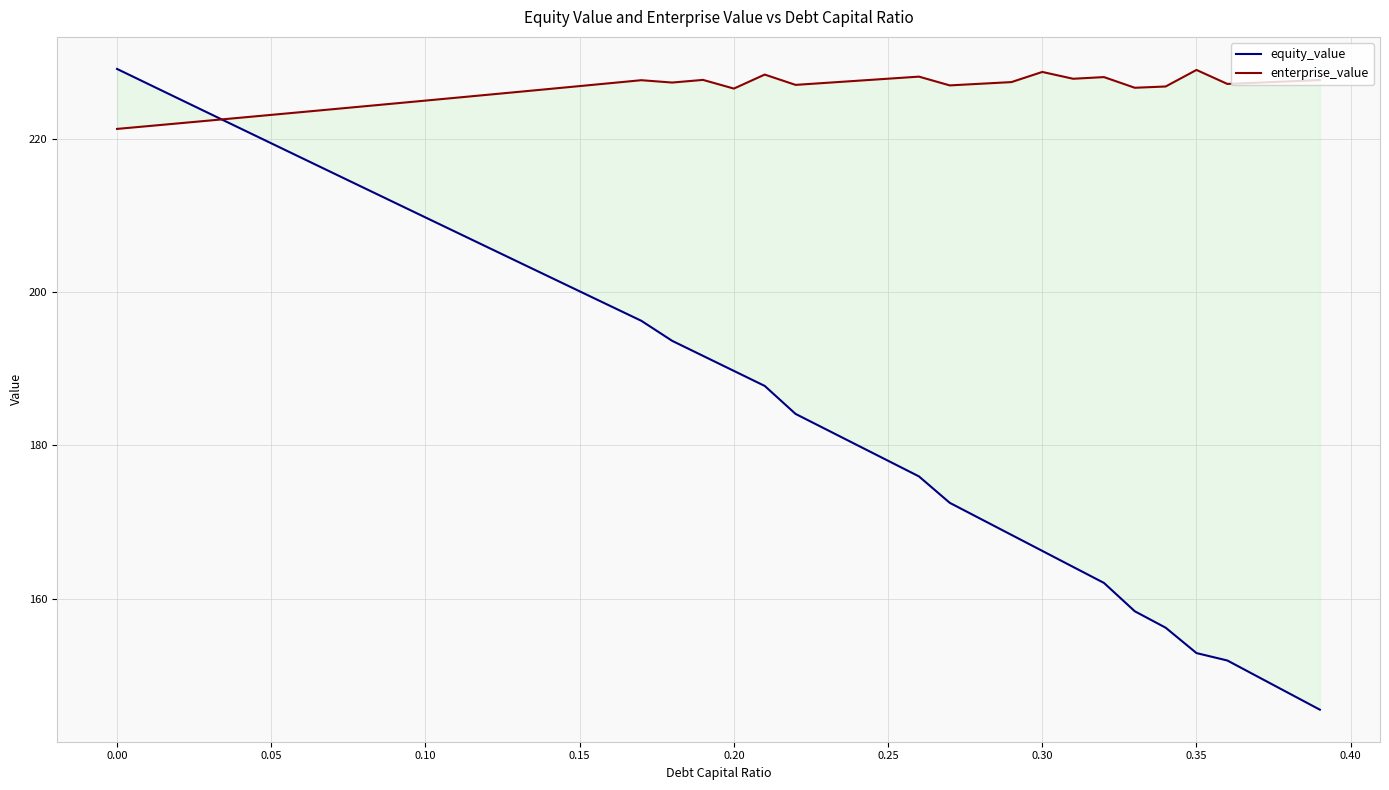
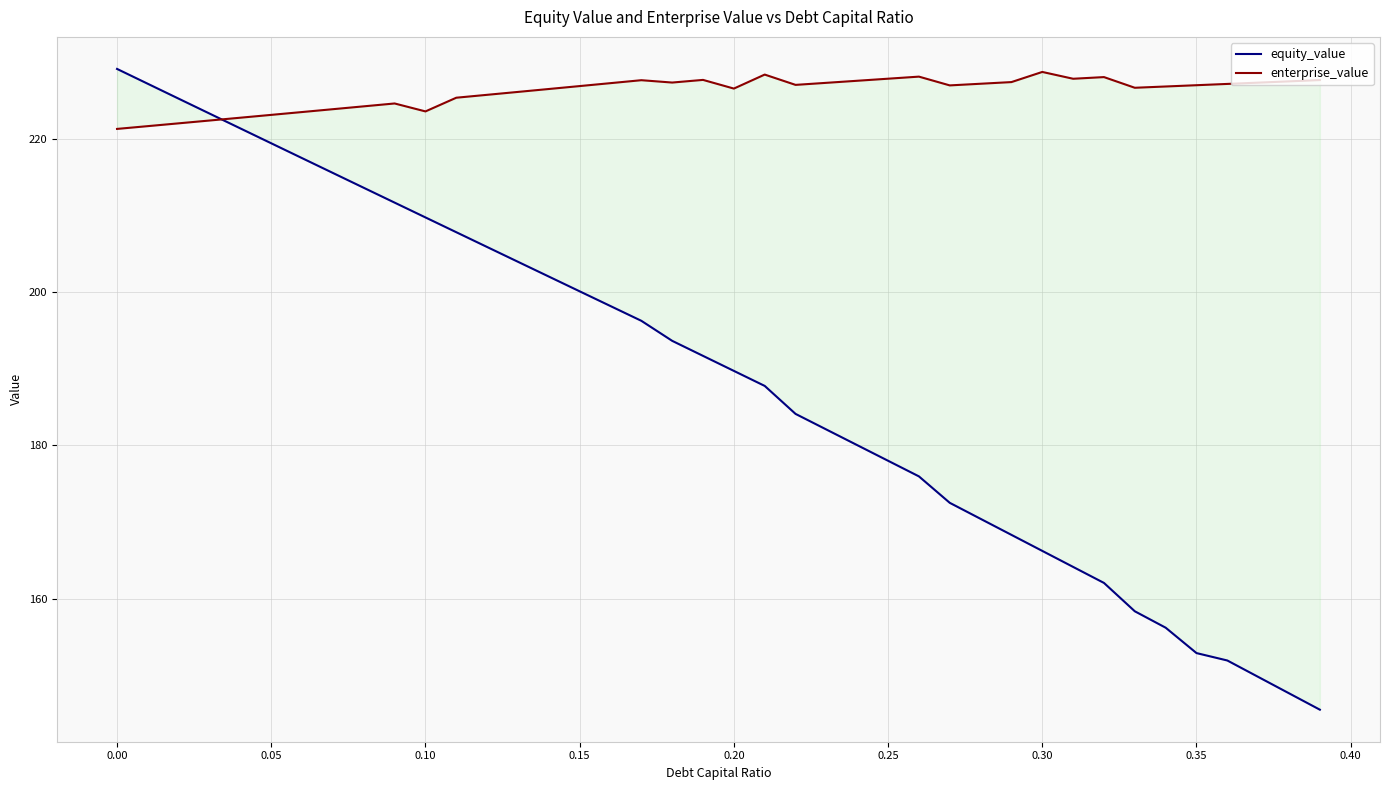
  {
    "equity_value": {
      "0.05": 219,
      "0.10": 210,
      "0.15": 200,
      "0.20": 190,
      "0.25": 178,
      "0.30": 166,
      "0.35": 153
    },
    "enterprise_value": {
      "0.00": 221,
-     "0.10": 225,
-     "0.35": 229
+     "0.10": 224,
+     "0.35": 227
    }
  }
